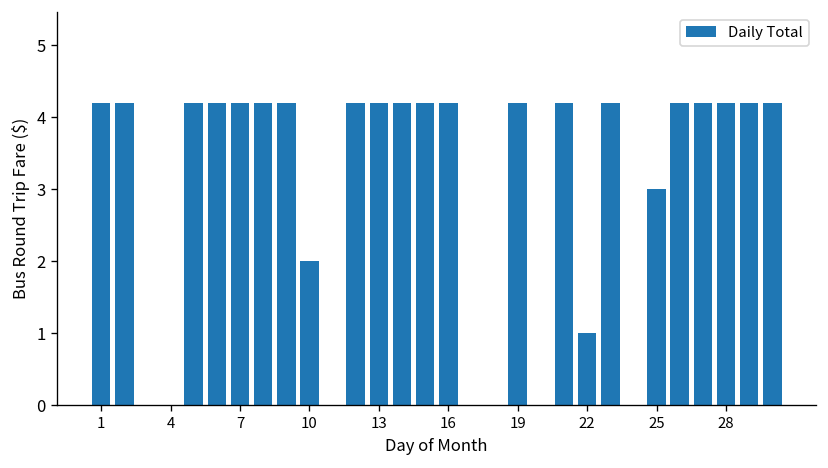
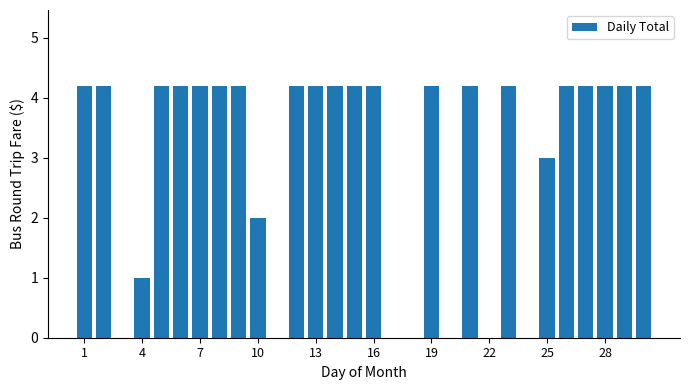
  {
    "1": 4.2,
-   "4": 0,
+   "4": 1,
    "7": 4.2,
    "10": 2,
    "13": 4.2,
    "16": 4.2,
    "19": 4.2,
-   "22": 1,
+   "22": 0,
    "25": 3,
    "28": 4.2
  }
